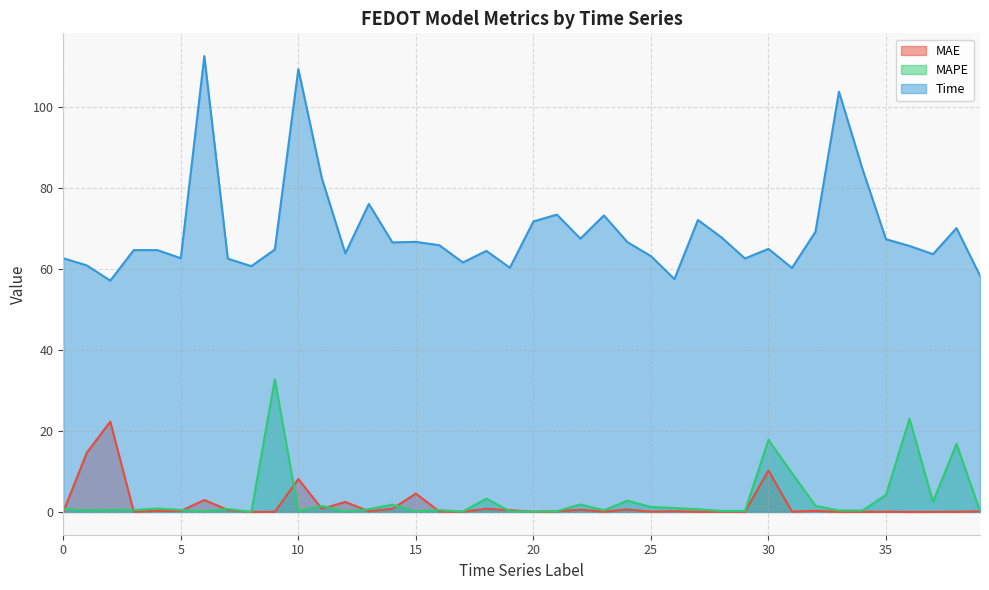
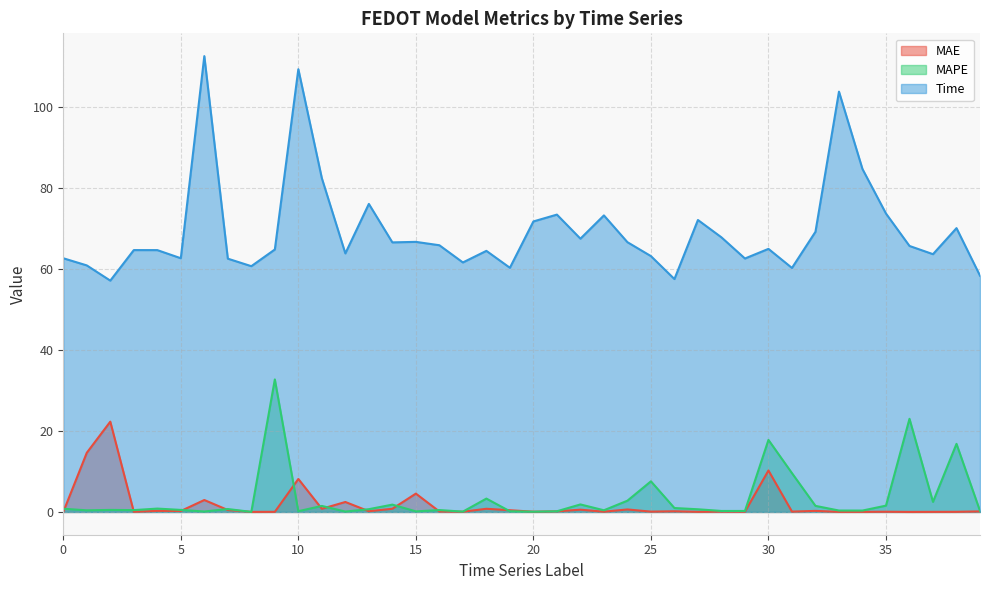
  {
    "MAE": {
      "0": 0,
      "10": 8,
      "15": 5,
      "25": 0,
      "30": 10,
      "35": 0
    },
    "MAPE": {
      "0": 1,
      "10": 0,
      "15": 0,
-     "25": 1,
+     "25": 8,
      "30": 18,
-     "35": 4
+     "35": 2
    },
    "Time": {
      "0": 63,
      "5": 63,
      "10": 109,
      "15": 67,
      "20": 72,
      "25": 63,
      "30": 65,
-     "35": 67
+     "35": 74
    }
  }
